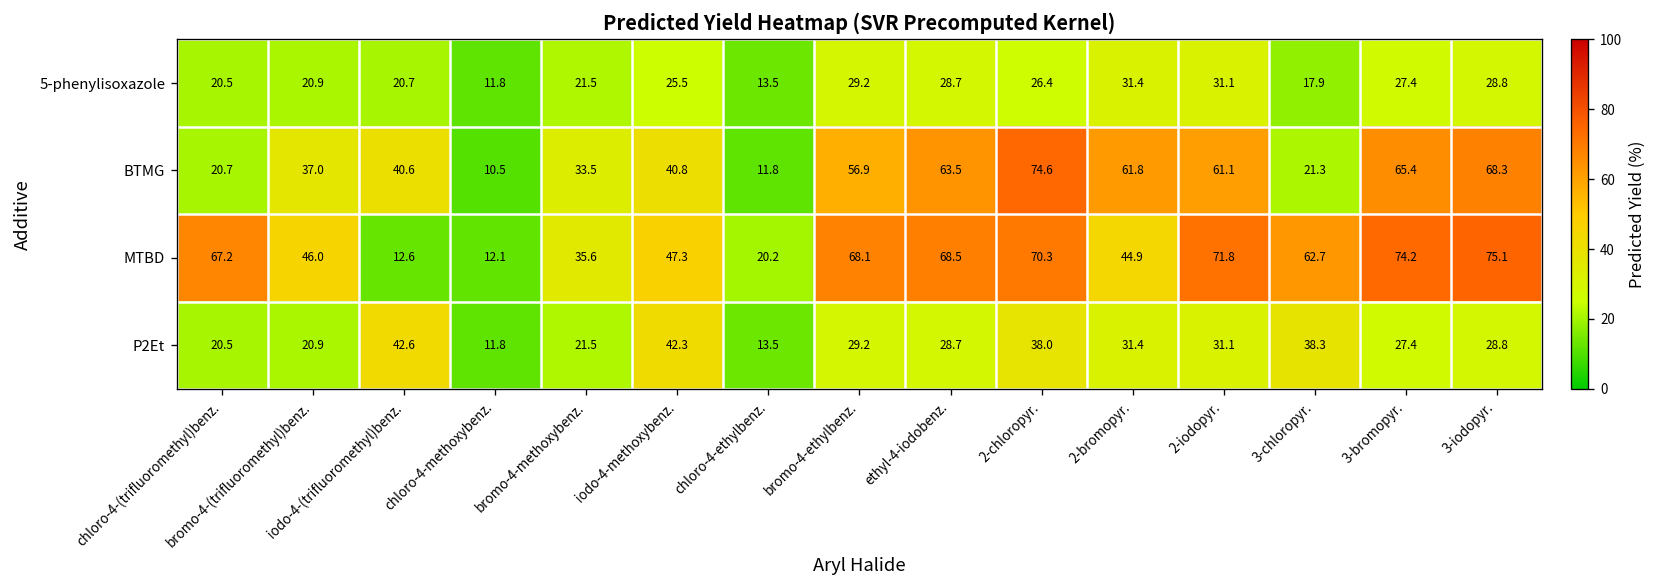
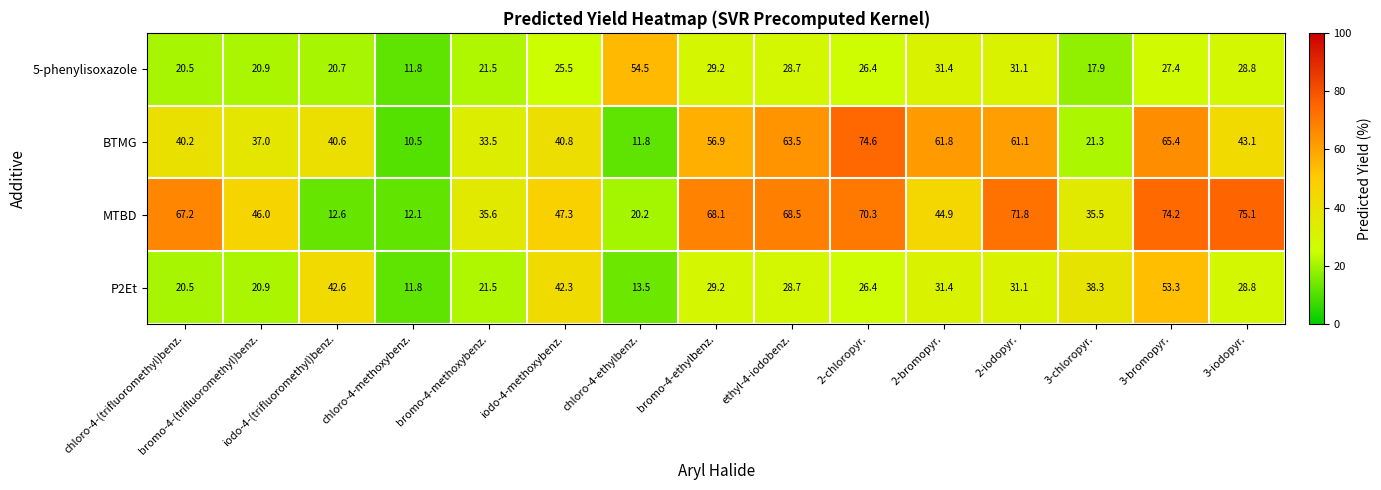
  {
    "5-phenylisoxazole": {
      "chloro-4-(trifluoromethyl)benz.": 20.5,
      "bromo-4-(trifluoromethyl)benz.": 20.9,
      "iodo-4-(trifluoromethyl)benz.": 20.7,
      "chloro-4-methoxybenz.": 11.8,
      "bromo-4-methoxybenz.": 21.5,
      "iodo-4-methoxybenz.": 25.5,
-     "chloro-4-ethylbenz.": 13.5,
+     "chloro-4-ethylbenz.": 54.5,
      "bromo-4-ethylbenz.": 29.2,
      "ethyl-4-iodobenz.": 28.7,
      "2-chloropyr.": 26.4,
      "2-bromopyr.": 31.4,
      "2-iodopyr.": 31.1,
      "3-chloropyr.": 17.9,
      "3-bromopyr.": 27.4,
      "3-iodopyr.": 28.8
    },
    "BTMG": {
-     "chloro-4-(trifluoromethyl)benz.": 20.7,
+     "chloro-4-(trifluoromethyl)benz.": 40.2,
      "bromo-4-(trifluoromethyl)benz.": 37.0,
      "iodo-4-(trifluoromethyl)benz.": 40.6,
      "chloro-4-methoxybenz.": 10.5,
      "bromo-4-methoxybenz.": 33.5,
      "iodo-4-methoxybenz.": 40.8,
      "chloro-4-ethylbenz.": 11.8,
      "bromo-4-ethylbenz.": 56.9,
      "ethyl-4-iodobenz.": 63.5,
      "2-chloropyr.": 74.6,
      "2-bromopyr.": 61.8,
      "2-iodopyr.": 61.1,
      "3-chloropyr.": 21.3,
      "3-bromopyr.": 65.4,
-     "3-iodopyr.": 68.3
+     "3-iodopyr.": 43.1
    },
    "MTBD": {
      "chloro-4-(trifluoromethyl)benz.": 67.2,
      "bromo-4-(trifluoromethyl)benz.": 46.0,
      "iodo-4-(trifluoromethyl)benz.": 12.6,
      "chloro-4-methoxybenz.": 12.1,
      "bromo-4-methoxybenz.": 35.6,
      "iodo-4-methoxybenz.": 47.3,
      "chloro-4-ethylbenz.": 20.2,
      "bromo-4-ethylbenz.": 68.1,
      "ethyl-4-iodobenz.": 68.5,
      "2-chloropyr.": 70.3,
      "2-bromopyr.": 44.9,
      "2-iodopyr.": 71.8,
-     "3-chloropyr.": 62.7,
+     "3-chloropyr.": 35.5,
      "3-bromopyr.": 74.2,
      "3-iodopyr.": 75.1
    },
    "P2Et": {
      "chloro-4-(trifluoromethyl)benz.": 20.5,
      "bromo-4-(trifluoromethyl)benz.": 20.9,
      "iodo-4-(trifluoromethyl)benz.": 42.6,
      "chloro-4-methoxybenz.": 11.8,
      "bromo-4-methoxybenz.": 21.5,
      "iodo-4-methoxybenz.": 42.3,
      "chloro-4-ethylbenz.": 13.5,
      "bromo-4-ethylbenz.": 29.2,
      "ethyl-4-iodobenz.": 28.7,
-     "2-chloropyr.": 38.0,
+     "2-chloropyr.": 26.4,
      "2-bromopyr.": 31.4,
      "2-iodopyr.": 31.1,
      "3-chloropyr.": 38.3,
-     "3-bromopyr.": 27.4,
+     "3-bromopyr.": 53.3,
      "3-iodopyr.": 28.8
    }
  }
